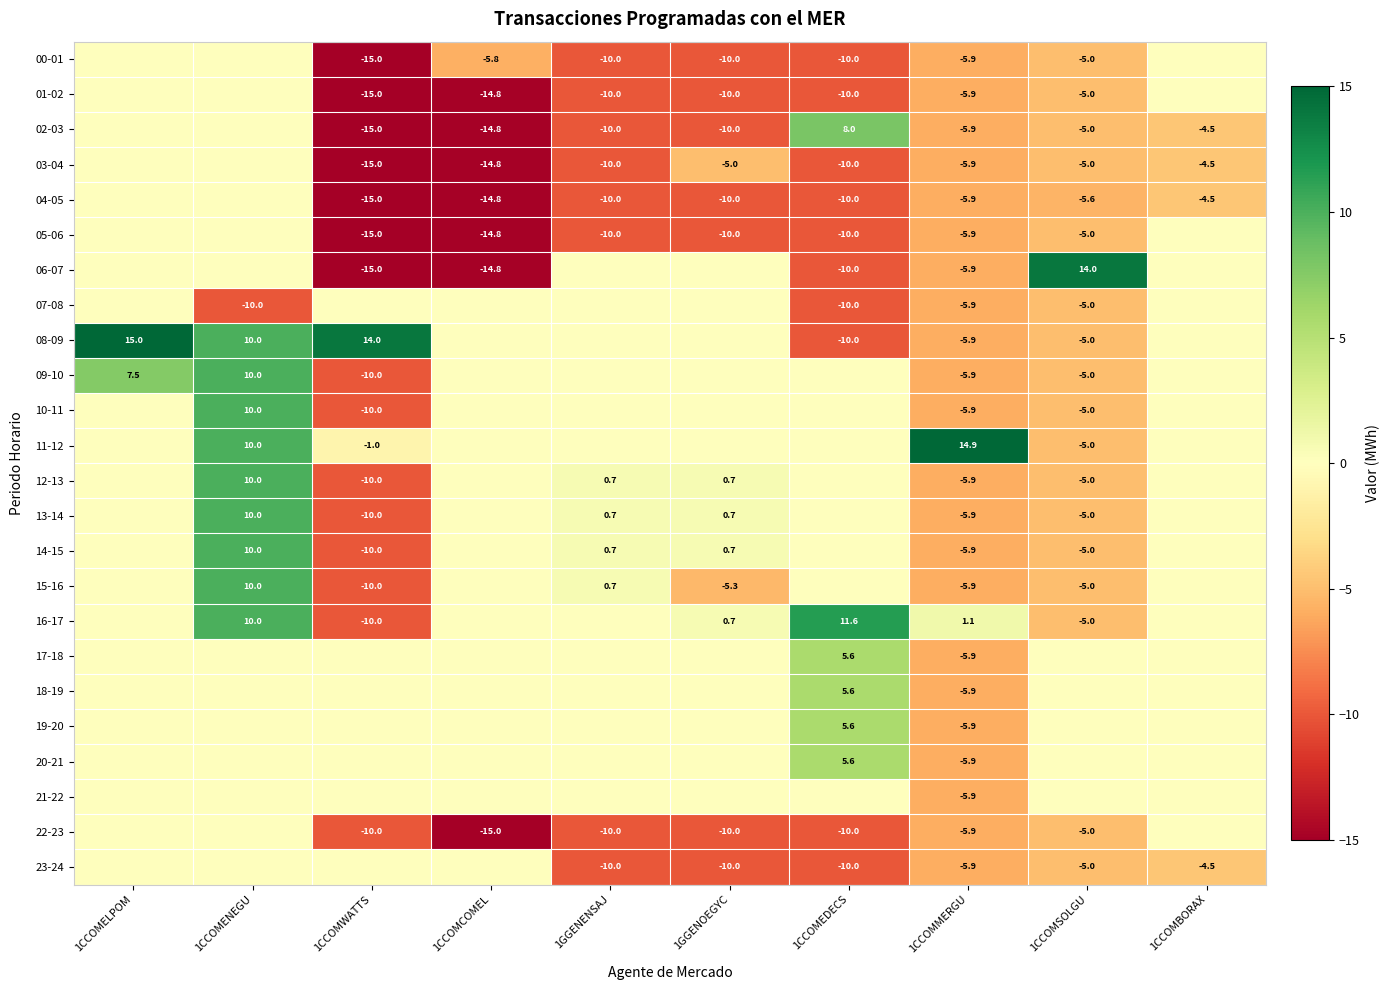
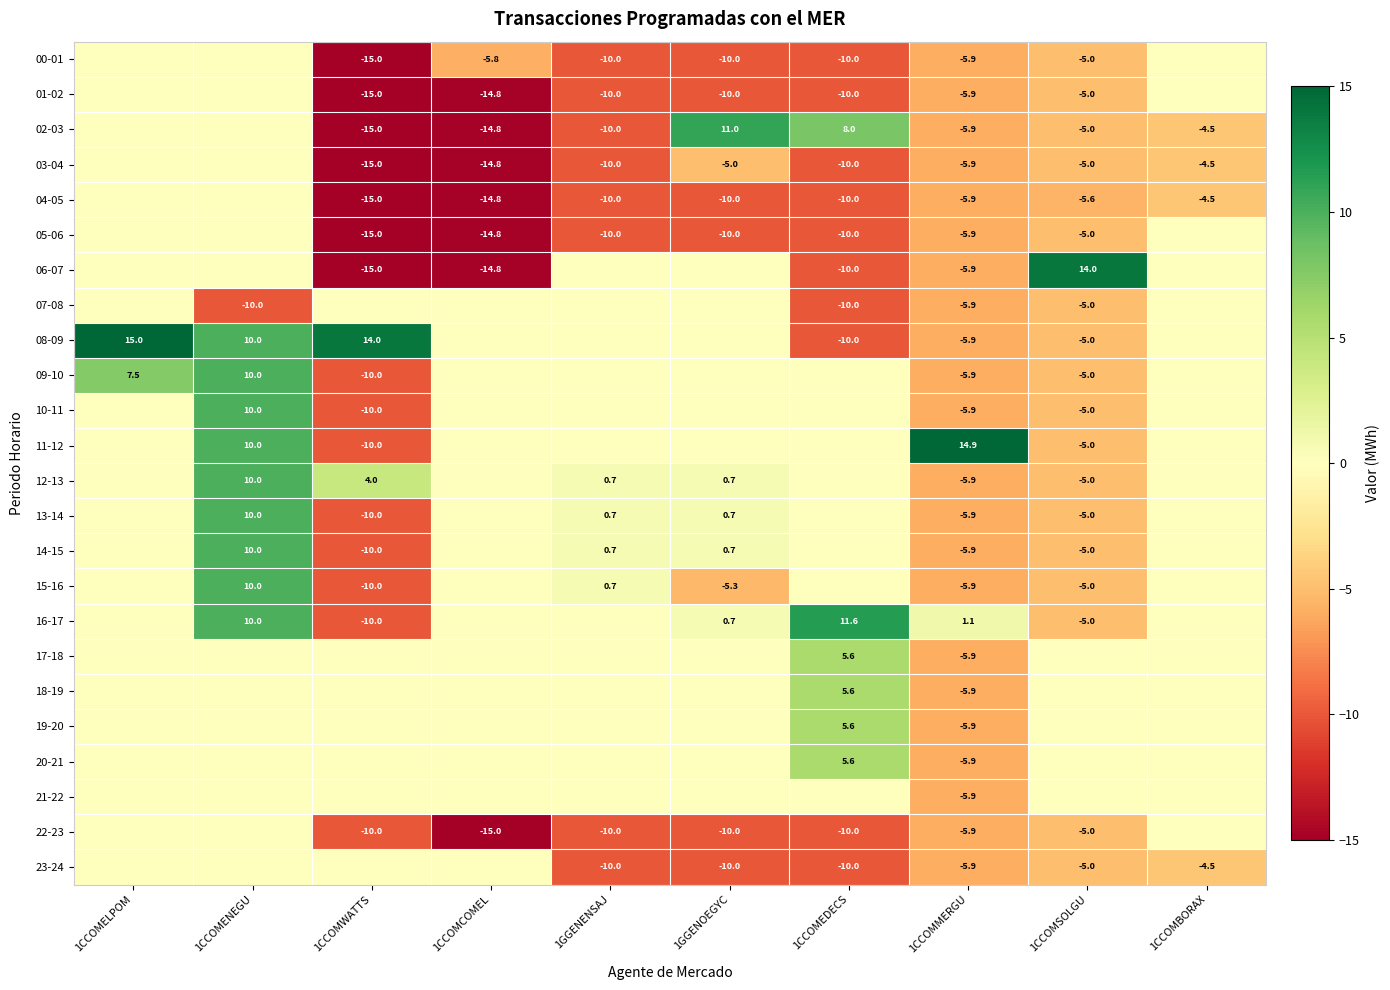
  {
    "00-01": {
      "1CCOMWATTS": -15.0,
      "1CCOMCOMEL": -5.8,
      "1GGENENSAJ": -10.0,
      "1GGENOEGYC": -10.0,
      "1CCOMEDECS": -10.0,
      "1CCOMMERGU": -5.9,
      "1CCOMSOLGU": -5.0
    },
    "01-02": {
      "1CCOMWATTS": -15.0,
      "1CCOMCOMEL": -14.8,
      "1GGENENSAJ": -10.0,
      "1GGENOEGYC": -10.0,
      "1CCOMEDECS": -10.0,
      "1CCOMMERGU": -5.9,
      "1CCOMSOLGU": -5.0
    },
    "02-03": {
      "1CCOMWATTS": -15.0,
      "1CCOMCOMEL": -14.8,
      "1GGENENSAJ": -10.0,
-     "1GGENOEGYC": -10.0,
+     "1GGENOEGYC": 11.0,
      "1CCOMEDECS": 8.0,
      "1CCOMMERGU": -5.9,
      "1CCOMSOLGU": -5.0,
      "1CCOMBORAX": -4.5
    },
    "03-04": {
      "1CCOMWATTS": -15.0,
      "1CCOMCOMEL": -14.8,
      "1GGENENSAJ": -10.0,
      "1GGENOEGYC": -5.0,
      "1CCOMEDECS": -10.0,
      "1CCOMMERGU": -5.9,
      "1CCOMSOLGU": -5.0,
      "1CCOMBORAX": -4.5
    },
    "04-05": {
      "1CCOMWATTS": -15.0,
      "1CCOMCOMEL": -14.8,
      "1GGENENSAJ": -10.0,
      "1GGENOEGYC": -10.0,
      "1CCOMEDECS": -10.0,
      "1CCOMMERGU": -5.9,
      "1CCOMSOLGU": -5.6,
      "1CCOMBORAX": -4.5
    },
    "05-06": {
      "1CCOMWATTS": -15.0,
      "1CCOMCOMEL": -14.8,
      "1GGENENSAJ": -10.0,
      "1GGENOEGYC": -10.0,
      "1CCOMEDECS": -10.0,
      "1CCOMMERGU": -5.9,
      "1CCOMSOLGU": -5.0
    },
    "06-07": {
      "1CCOMWATTS": -15.0,
      "1CCOMCOMEL": -14.8,
      "1CCOMEDECS": -10.0,
      "1CCOMMERGU": -5.9,
      "1CCOMSOLGU": 14.0
    },
    "07-08": {
      "1CCOMENEGU": -10.0,
      "1CCOMEDECS": -10.0,
      "1CCOMMERGU": -5.9,
      "1CCOMSOLGU": -5.0
    },
    "08-09": {
      "1CCOMELPOM": 15.0,
      "1CCOMENEGU": 10.0,
      "1CCOMWATTS": 14.0,
      "1CCOMEDECS": -10.0,
      "1CCOMMERGU": -5.9,
      "1CCOMSOLGU": -5.0
    },
    "09-10": {
      "1CCOMELPOM": 7.5,
      "1CCOMENEGU": 10.0,
      "1CCOMWATTS": -10.0,
      "1CCOMMERGU": -5.9,
      "1CCOMSOLGU": -5.0
    },
    "10-11": {
      "1CCOMENEGU": 10.0,
      "1CCOMWATTS": -10.0,
      "1CCOMMERGU": -5.9,
      "1CCOMSOLGU": -5.0
    },
    "11-12": {
      "1CCOMENEGU": 10.0,
-     "1CCOMWATTS": -1.0,
+     "1CCOMWATTS": -10.0,
      "1CCOMMERGU": 14.9,
      "1CCOMSOLGU": -5.0
    },
    "12-13": {
      "1CCOMENEGU": 10.0,
-     "1CCOMWATTS": -10.0,
+     "1CCOMWATTS": 4.0,
      "1GGENENSAJ": 0.7,
      "1GGENOEGYC": 0.7,
      "1CCOMMERGU": -5.9,
      "1CCOMSOLGU": -5.0
    },
    "13-14": {
      "1CCOMENEGU": 10.0,
      "1CCOMWATTS": -10.0,
      "1GGENENSAJ": 0.7,
      "1GGENOEGYC": 0.7,
      "1CCOMMERGU": -5.9,
      "1CCOMSOLGU": -5.0
    },
    "14-15": {
      "1CCOMENEGU": 10.0,
      "1CCOMWATTS": -10.0,
      "1GGENENSAJ": 0.7,
      "1GGENOEGYC": 0.7,
      "1CCOMMERGU": -5.9,
      "1CCOMSOLGU": -5.0
    },
    "15-16": {
      "1CCOMENEGU": 10.0,
      "1CCOMWATTS": -10.0,
      "1GGENENSAJ": 0.7,
      "1GGENOEGYC": -5.3,
      "1CCOMMERGU": -5.9,
      "1CCOMSOLGU": -5.0
    },
    "16-17": {
      "1CCOMENEGU": 10.0,
      "1CCOMWATTS": -10.0,
      "1GGENOEGYC": 0.7,
      "1CCOMEDECS": 11.6,
      "1CCOMMERGU": 1.1,
      "1CCOMSOLGU": -5.0
    },
    "17-18": {
      "1CCOMEDECS": 5.6,
      "1CCOMMERGU": -5.9
    },
    "18-19": {
      "1CCOMEDECS": 5.6,
      "1CCOMMERGU": -5.9
    },
    "19-20": {
      "1CCOMEDECS": 5.6,
      "1CCOMMERGU": -5.9
    },
    "20-21": {
      "1CCOMEDECS": 5.6,
      "1CCOMMERGU": -5.9
    },
    "21-22": {
      "1CCOMMERGU": -5.9
    },
    "22-23": {
      "1CCOMWATTS": -10.0,
      "1CCOMCOMEL": -15.0,
      "1GGENENSAJ": -10.0,
      "1GGENOEGYC": -10.0,
      "1CCOMEDECS": -10.0,
      "1CCOMMERGU": -5.9,
      "1CCOMSOLGU": -5.0
    },
    "23-24": {
      "1GGENENSAJ": -10.0,
      "1GGENOEGYC": -10.0,
      "1CCOMEDECS": -10.0,
      "1CCOMMERGU": -5.9,
      "1CCOMSOLGU": -5.0,
      "1CCOMBORAX": -4.5
    }
  }
